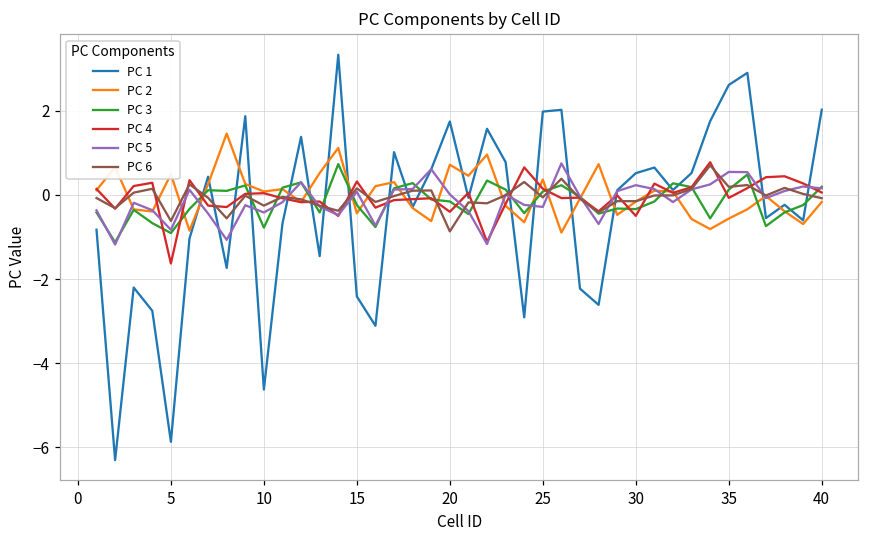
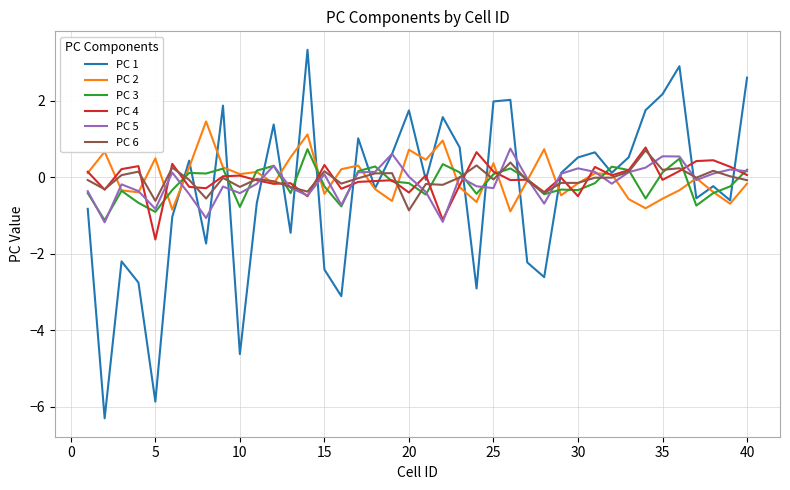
  {
    "PC 1": {
      "5": -5.9,
      "10": -4.6,
      "15": -2.4,
      "20": 1.7,
      "25": 2.0,
      "30": 0.5,
-     "35": 2.6,
-     "40": 2.0
+     "35": 2.2,
+     "40": 2.6
    },
    "PC 2": {
      "5": 0.5,
      "15": -0.4,
      "20": 0.7,
      "25": 0.4,
      "35": -0.6,
      "40": -0.2
    },
    "PC 3": {
      "5": -0.9,
      "10": -0.8,
      "15": -0.2,
      "20": -0.2,
      "30": -0.3,
      "35": 0.1
    },
    "PC 4": {
      "5": -1.6,
      "15": 0.3,
      "20": -0.4,
      "30": -0.5,
      "35": -0.1,
      "40": 0.1
    },
    "PC 5": {
      "5": -0.8,
      "10": -0.4,
      "15": 0.1,
      "20": 0.0,
      "25": -0.3,
      "30": 0.2,
      "35": 0.5
    },
    "PC 6": {
      "5": -0.6,
      "10": -0.3,
      "15": 0.2,
      "20": -0.9,
      "25": -0.1,
      "35": 0.2,
      "40": -0.1
    }
  }
